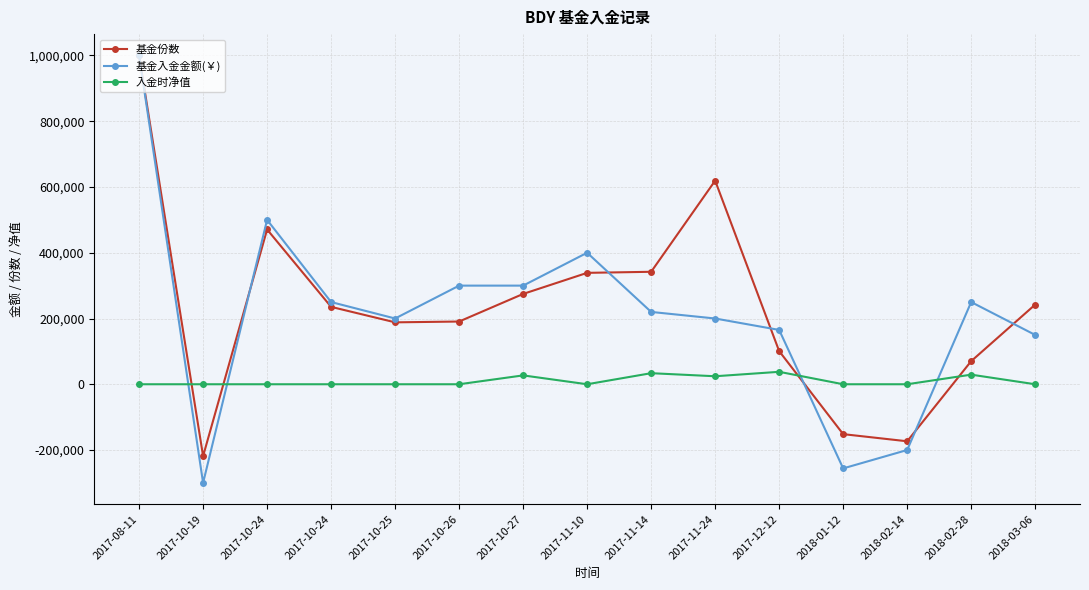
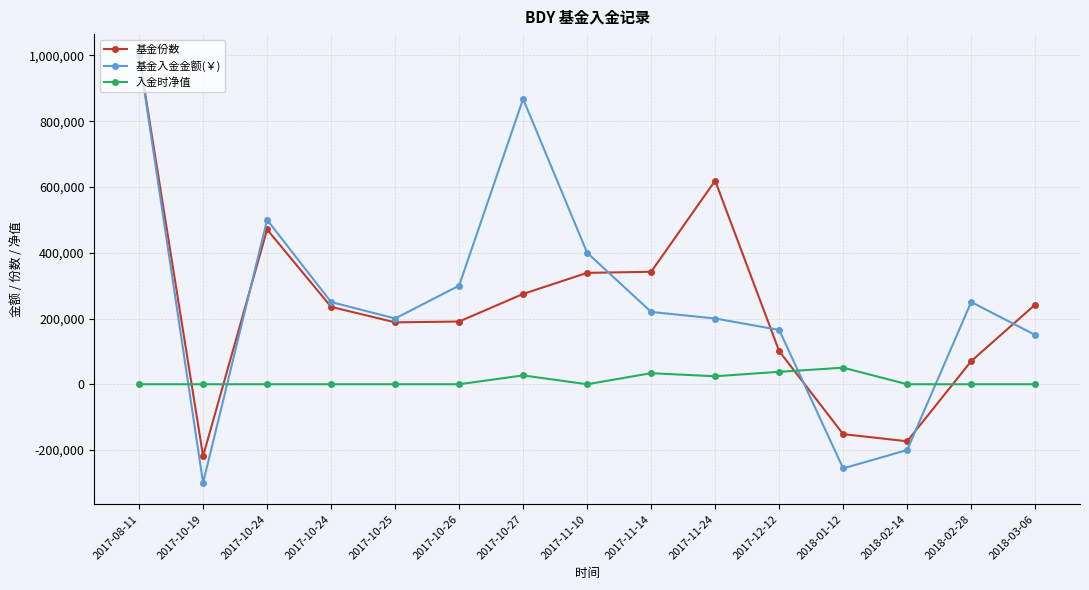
  {
    "基金份数": {
      "2017-10-19": "-220,000",
      "2017-10-25": "190,000",
      "2017-10-26": "190,000",
      "2017-10-27": "270,000",
      "2017-11-10": "340,000",
      "2017-11-14": "340,000",
      "2017-11-24": "620,000",
      "2017-12-12": "100,000",
      "2018-01-12": "-150,000",
      "2018-02-14": "-170,000",
      "2018-02-28": "70,000",
      "2018-03-06": "240,000"
    },
    "基金入金金额(￥)": {
      "2017-10-19": "-300,000",
      "2017-10-25": "200,000",
      "2017-10-26": "300,000",
-     "2017-10-27": "300,000",
+     "2017-10-27": "870,000",
      "2017-11-10": "400,000",
      "2017-11-14": "220,000",
      "2017-11-24": "200,000",
      "2017-12-12": "170,000",
      "2018-01-12": "-260,000",
      "2018-02-14": "-200,000",
      "2018-02-28": "250,000",
      "2018-03-06": "150,000"
    },
    "入金时净值": {
      "2017-08-11": "0",
      "2017-10-19": "0",
      "2017-10-25": "0",
      "2017-10-26": "0",
      "2017-10-27": "30,000",
      "2017-11-10": "0",
      "2017-11-14": "30,000",
      "2017-11-24": "20,000",
      "2017-12-12": "40,000",
-     "2018-01-12": "0",
+     "2018-01-12": "50,000",
      "2018-02-14": "0",
-     "2018-02-28": "30,000",
+     "2018-02-28": "0",
      "2018-03-06": "0"
    }
  }
